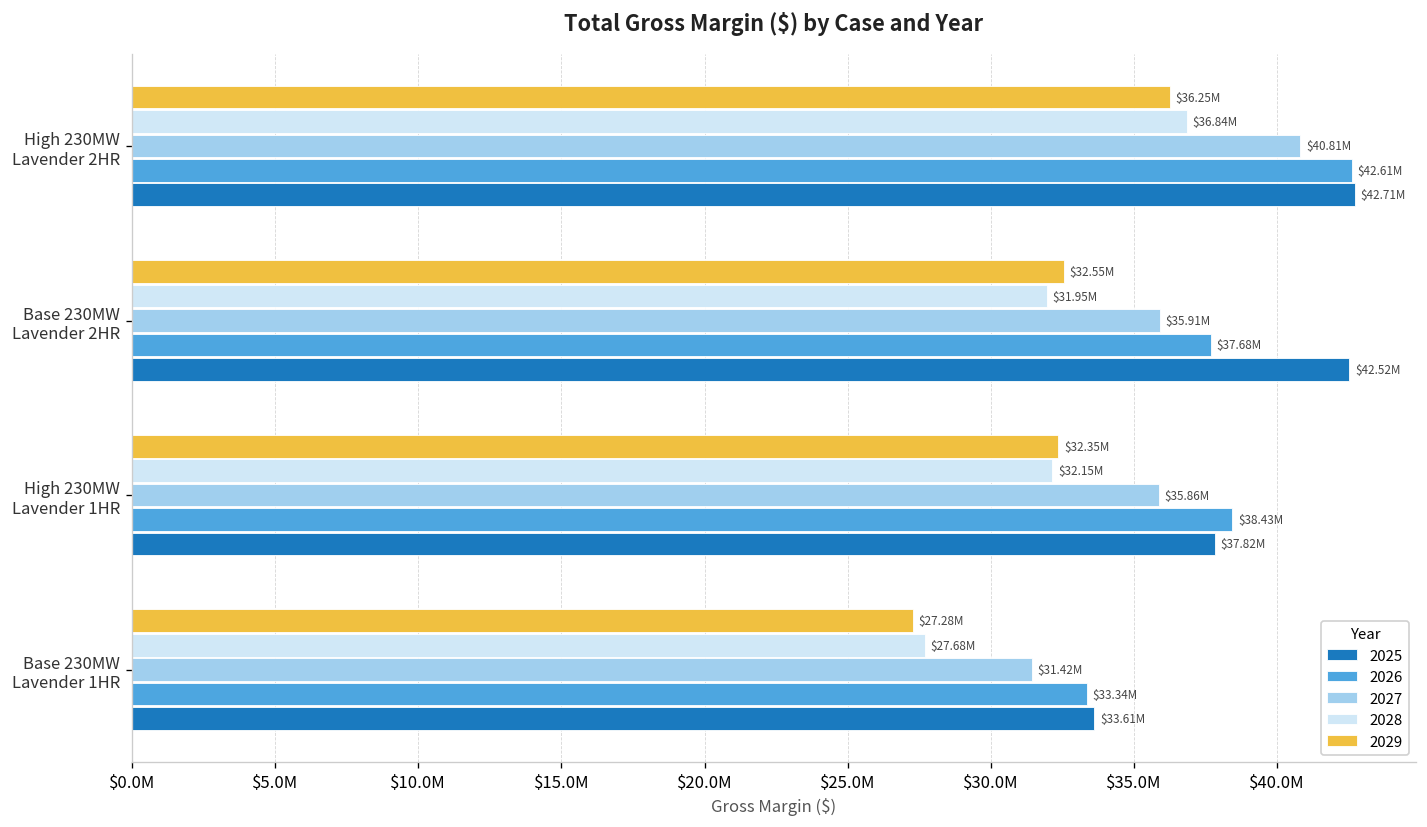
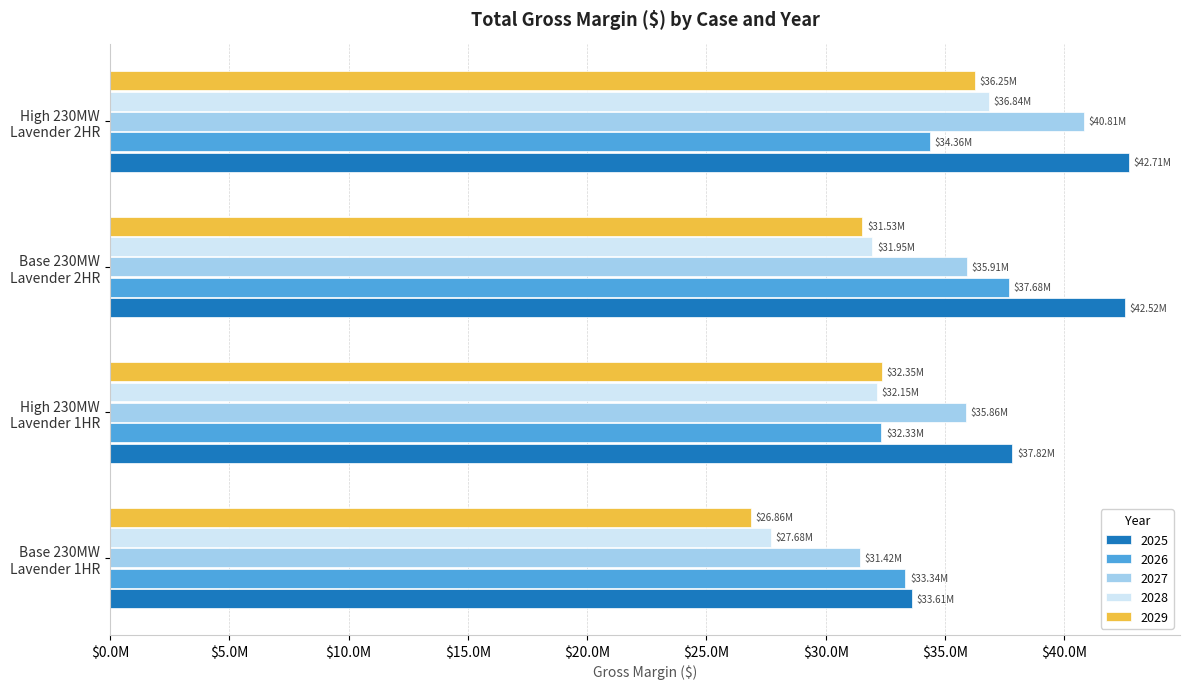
  {
    "2025": {
      "High 230MW Lavender 2HR": "$42.71M",
      "Base 230MW Lavender 2HR": "$42.52M",
      "High 230MW Lavender 1HR": "$37.82M",
      "Base 230MW Lavender 1HR": "$33.61M"
    },
    "2026": {
-     "High 230MW Lavender 2HR": "$42.61M",
+     "High 230MW Lavender 2HR": "$34.36M",
      "Base 230MW Lavender 2HR": "$37.68M",
-     "High 230MW Lavender 1HR": "$38.43M",
+     "High 230MW Lavender 1HR": "$32.33M",
      "Base 230MW Lavender 1HR": "$33.34M"
    },
    "2029": {
      "High 230MW Lavender 2HR": "$36.25M",
-     "Base 230MW Lavender 2HR": "$32.55M",
+     "Base 230MW Lavender 2HR": "$31.53M",
      "High 230MW Lavender 1HR": "$32.35M",
-     "Base 230MW Lavender 1HR": "$27.28M"
+     "Base 230MW Lavender 1HR": "$26.86M"
    }
  }
